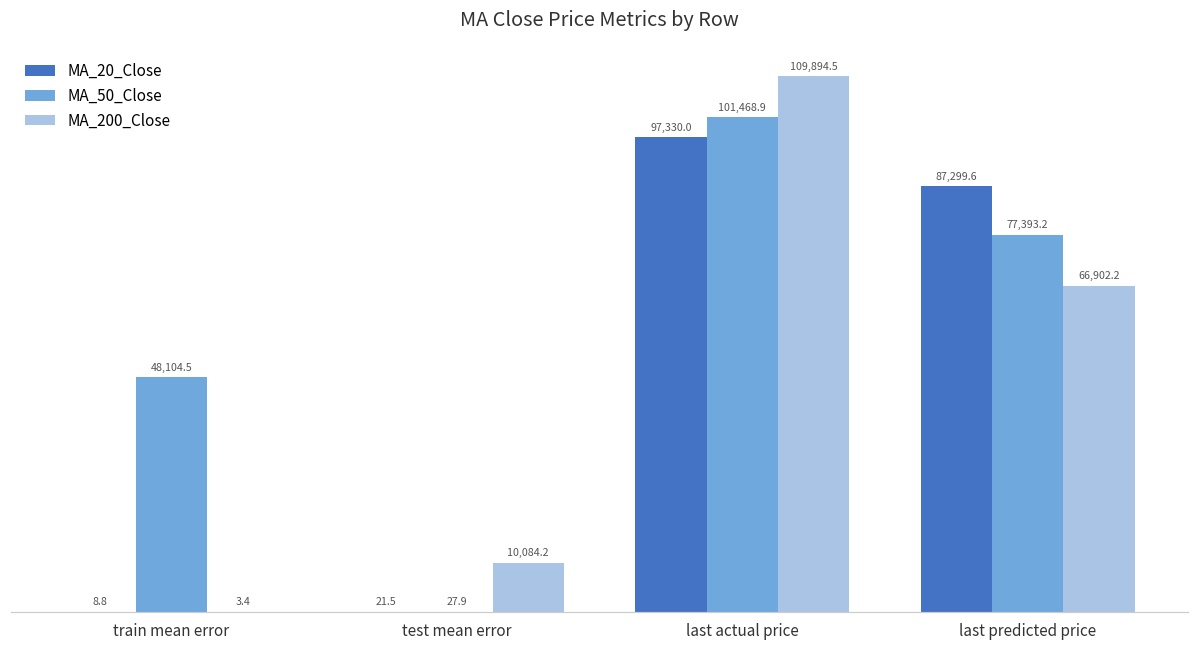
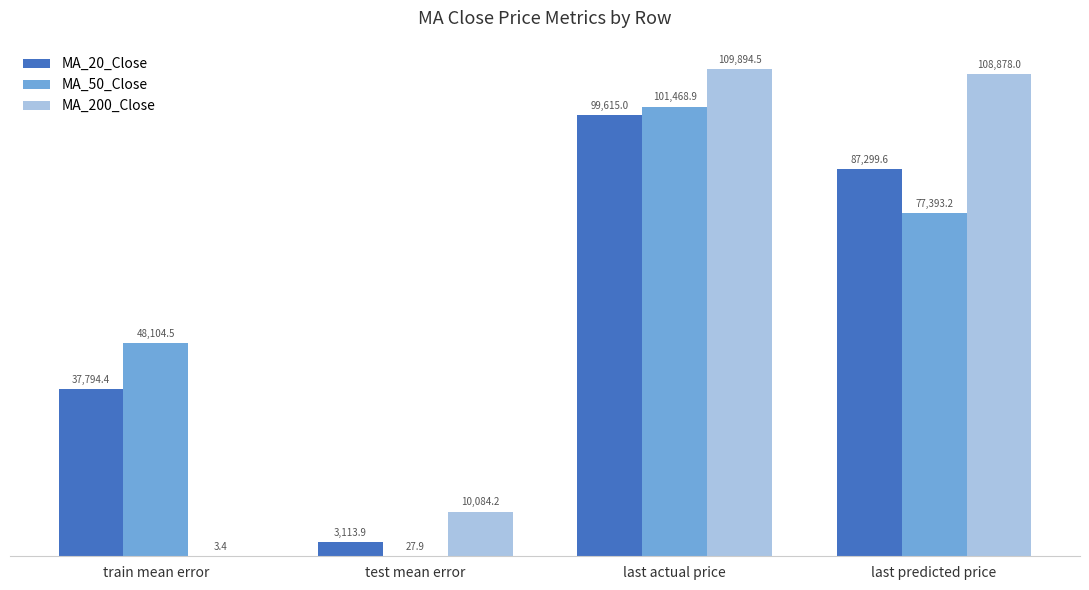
  {
    "MA_20_Close": {
-     "train mean error": "8.8",
-     "test mean error": "21.5",
-     "last actual price": "97,330.0",
+     "train mean error": "37,794.4",
+     "test mean error": "3,113.9",
+     "last actual price": "99,615.0",
      "last predicted price": "87,299.6"
    },
    "MA_50_Close": {
      "train mean error": "48,104.5",
      "test mean error": "27.9",
      "last actual price": "101,468.9",
      "last predicted price": "77,393.2"
    },
    "MA_200_Close": {
      "train mean error": "3.4",
      "test mean error": "10,084.2",
      "last actual price": "109,894.5",
-     "last predicted price": "66,902.2"
+     "last predicted price": "108,878.0"
    }
  }
